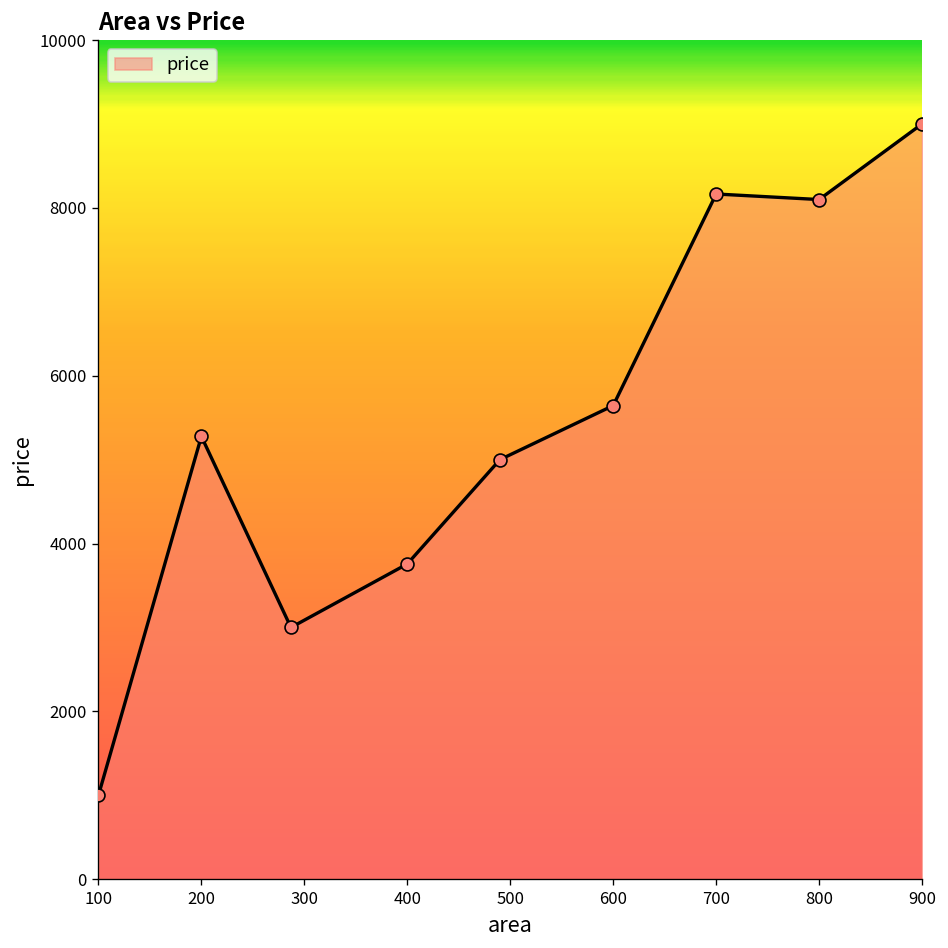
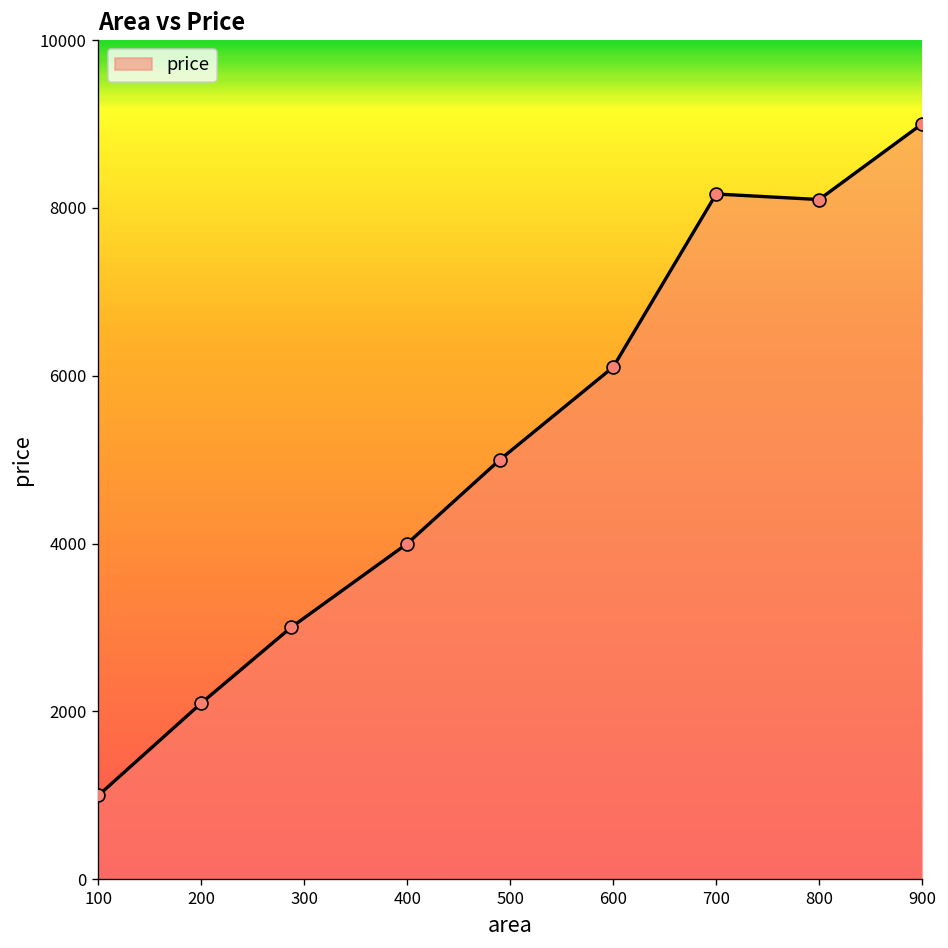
  {
    "100": 1000,
-   "200": 5300,
-   "400": 3800,
-   "600": 5600,
+   "200": 2100,
+   "400": 4000,
+   "600": 6100,
    "700": 8200,
    "800": 8100,
    "900": 9000
  }
